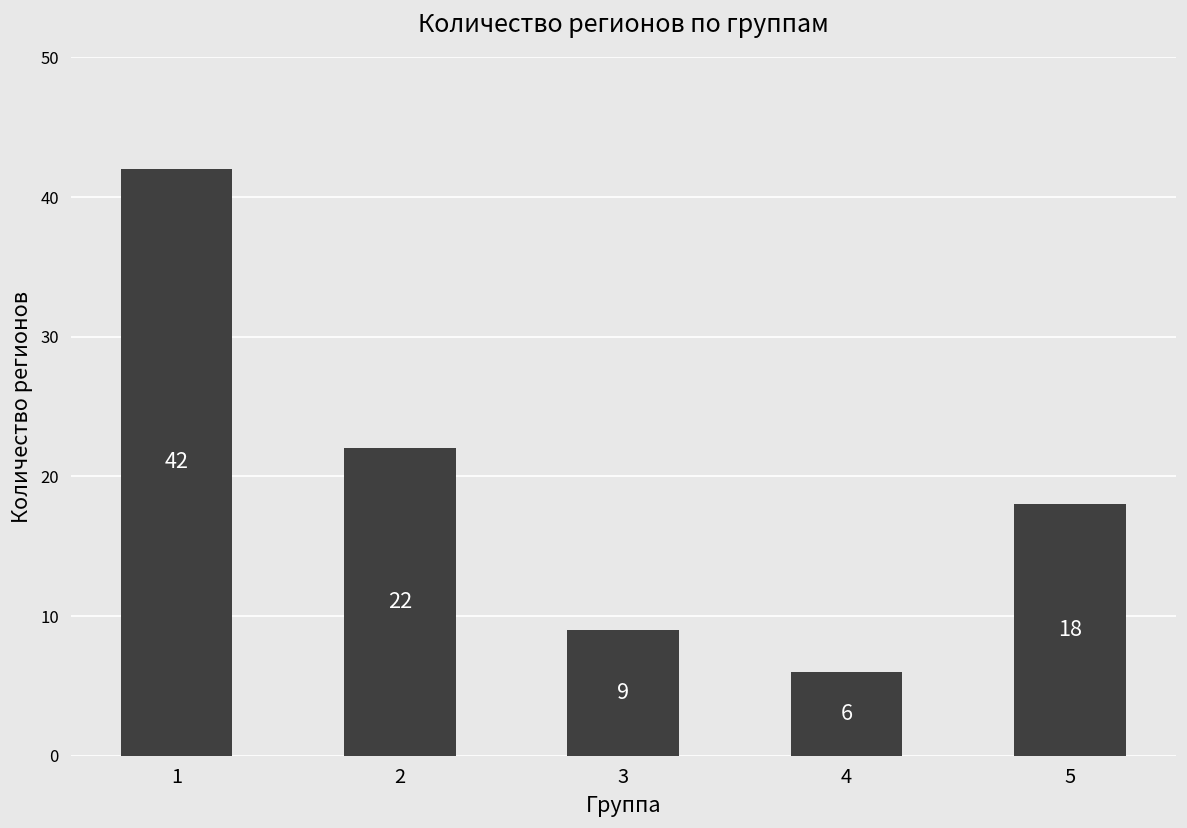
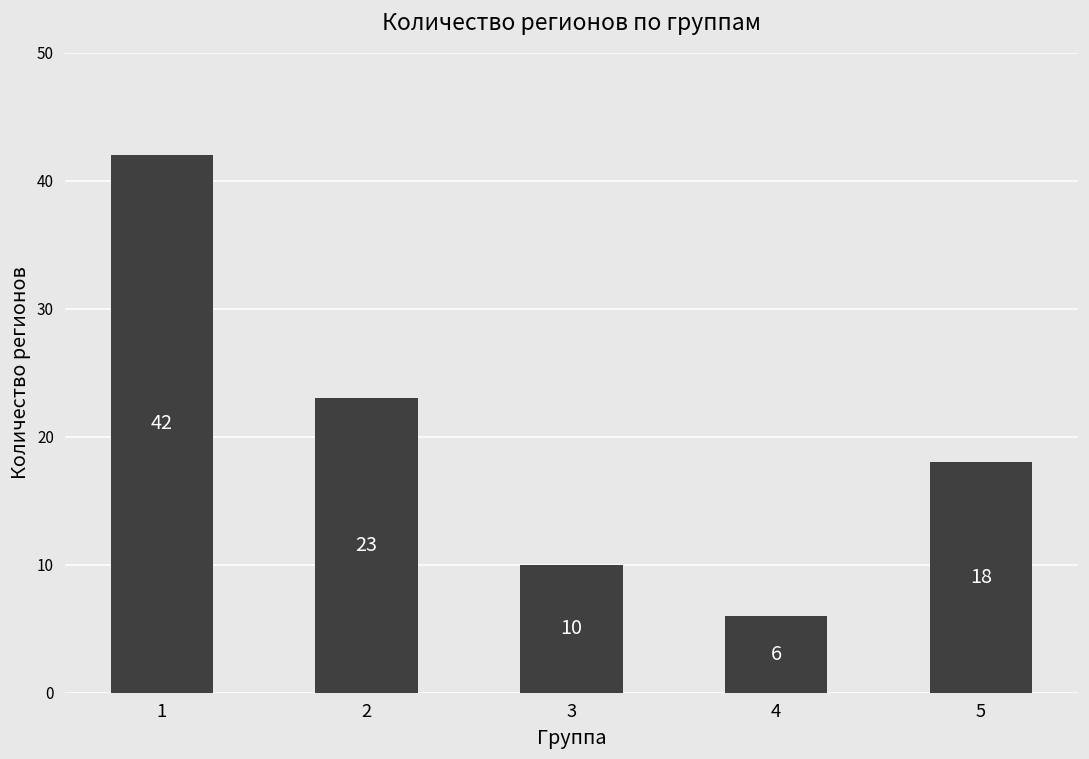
  {
    "1": 42,
-   "2": 22,
-   "3": 9,
+   "2": 23,
+   "3": 10,
    "4": 6,
    "5": 18
  }
